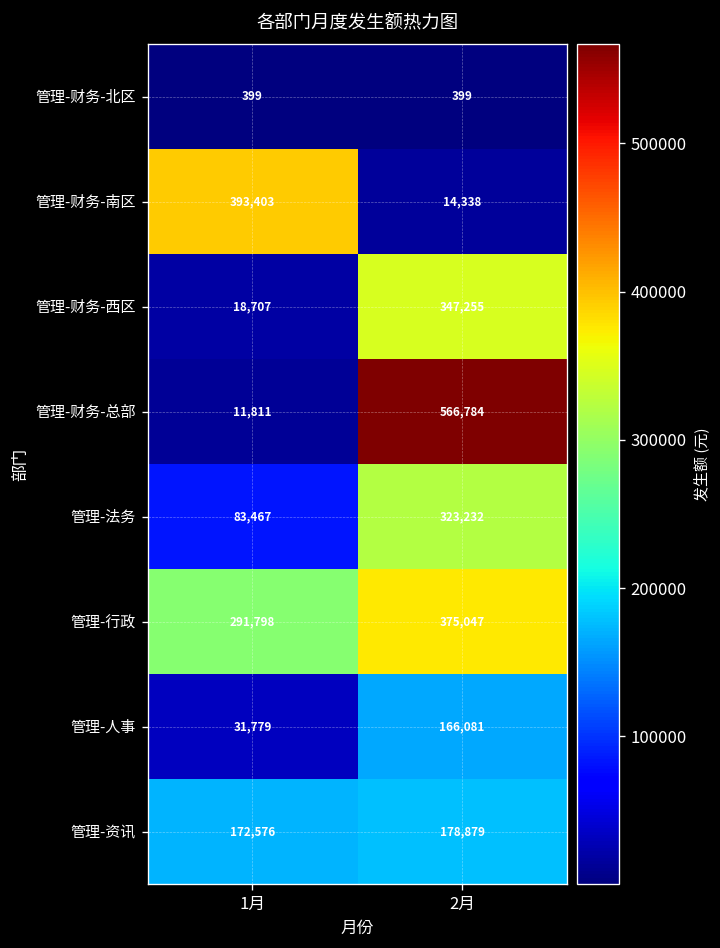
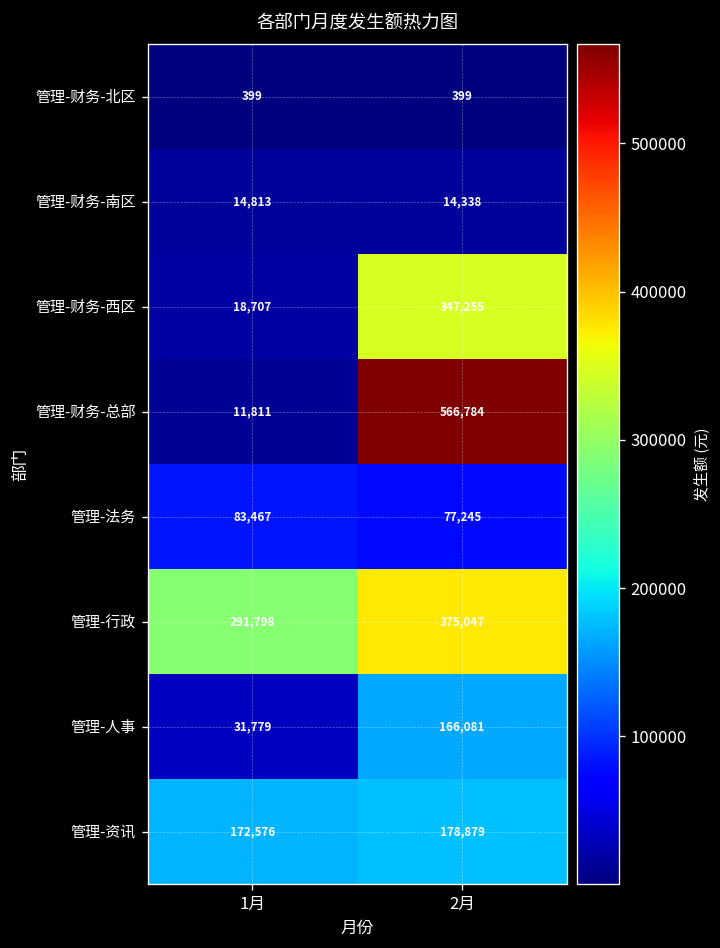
  {
    "管理-财务-北区": {
      "1月": "399",
      "2月": "399"
    },
    "管理-财务-南区": {
-     "1月": "393,403",
+     "1月": "14,813",
      "2月": "14,338"
    },
    "管理-财务-西区": {
      "1月": "18,707",
      "2月": "347,255"
    },
    "管理-财务-总部": {
      "1月": "11,811",
      "2月": "566,784"
    },
    "管理-法务": {
      "1月": "83,467",
-     "2月": "323,232"
+     "2月": "77,245"
    },
    "管理-行政": {
      "1月": "291,798",
      "2月": "375,047"
    },
    "管理-人事": {
      "1月": "31,779",
      "2月": "166,081"
    },
    "管理-资讯": {
      "1月": "172,576",
      "2月": "178,879"
    }
  }
